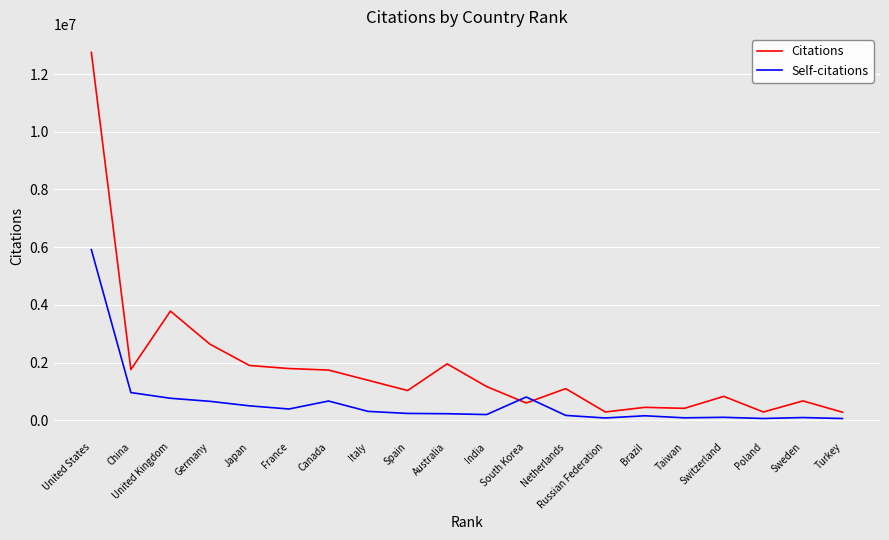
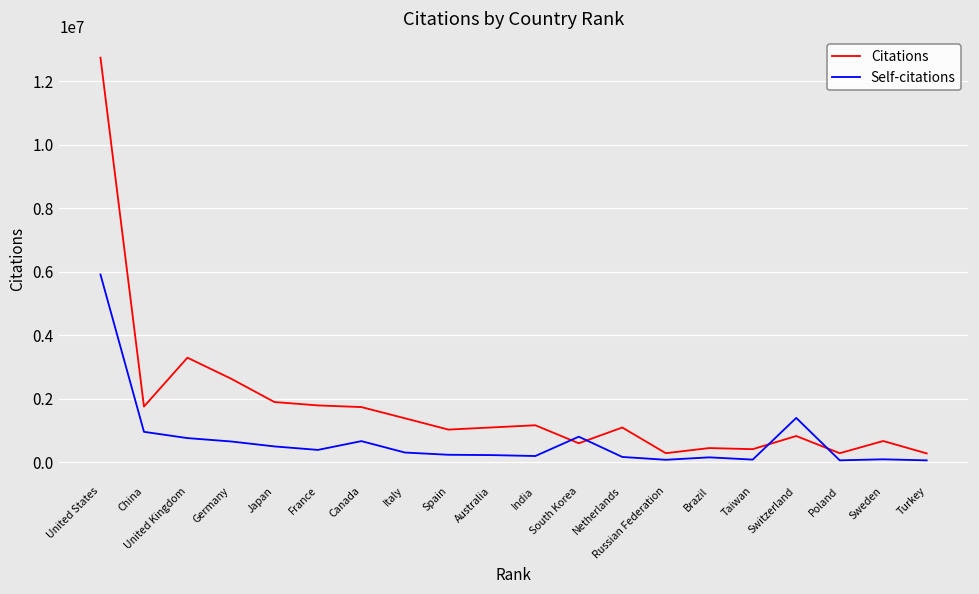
  {
    "Citations": {
      "United States": 12700000,
      "China": 1800000,
-     "United Kingdom": 3800000,
+     "United Kingdom": 3300000,
      "Germany": 2600000,
      "Japan": 1900000,
      "France": 1800000,
      "Canada": 1700000,
      "Italy": 1400000,
      "Spain": 1000000,
-     "Australia": 2000000,
+     "Australia": 1100000,
      "India": 1200000,
      "South Korea": 600000,
      "Netherlands": 1100000,
      "Russian Federation": 300000,
      "Brazil": 500000,
      "Taiwan": 400000,
      "Switzerland": 800000,
      "Poland": 300000,
      "Sweden": 700000,
      "Turkey": 300000
    },
    "Self-citations": {
      "United States": 5900000,
      "China": 1000000,
      "United Kingdom": 800000,
      "Germany": 700000,
      "Japan": 500000,
      "France": 400000,
      "Canada": 700000,
      "Italy": 300000,
      "Spain": 200000,
      "Australia": 200000,
      "India": 200000,
      "South Korea": 800000,
      "Netherlands": 200000,
      "Russian Federation": 100000,
      "Brazil": 200000,
      "Taiwan": 100000,
-     "Switzerland": 100000,
+     "Switzerland": 1400000,
      "Poland": 100000,
      "Sweden": 100000,
      "Turkey": 100000
    }
  }
